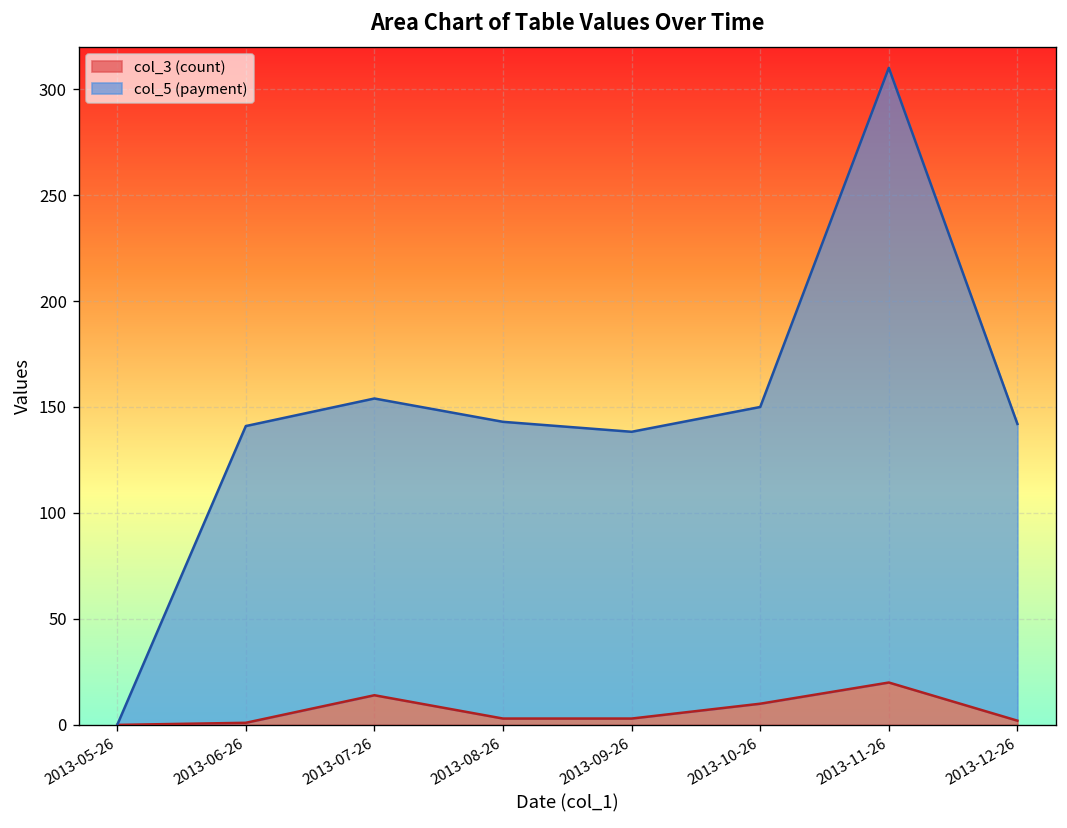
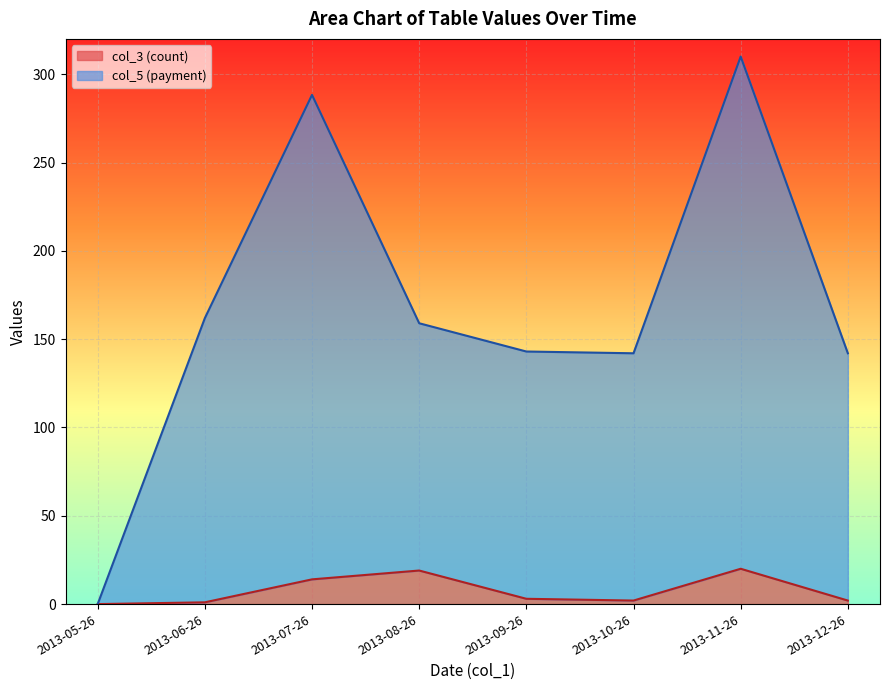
  {
    "col_3 (count)": {
      "2013-06-26": 1,
      "2013-07-26": 14,
-     "2013-08-26": 3,
+     "2013-08-26": 19,
      "2013-09-26": 3,
-     "2013-10-26": 10,
+     "2013-10-26": 2,
      "2013-11-26": 20,
      "2013-12-26": 2
    },
    "col_5 (payment)": {
-     "2013-06-26": 140,
-     "2013-07-26": 140,
+     "2013-06-26": 161,
+     "2013-07-26": 274,
      "2013-08-26": 140,
-     "2013-09-26": 135,
+     "2013-09-26": 140,
      "2013-10-26": 140,
      "2013-11-26": 290,
      "2013-12-26": 140
    }
  }
